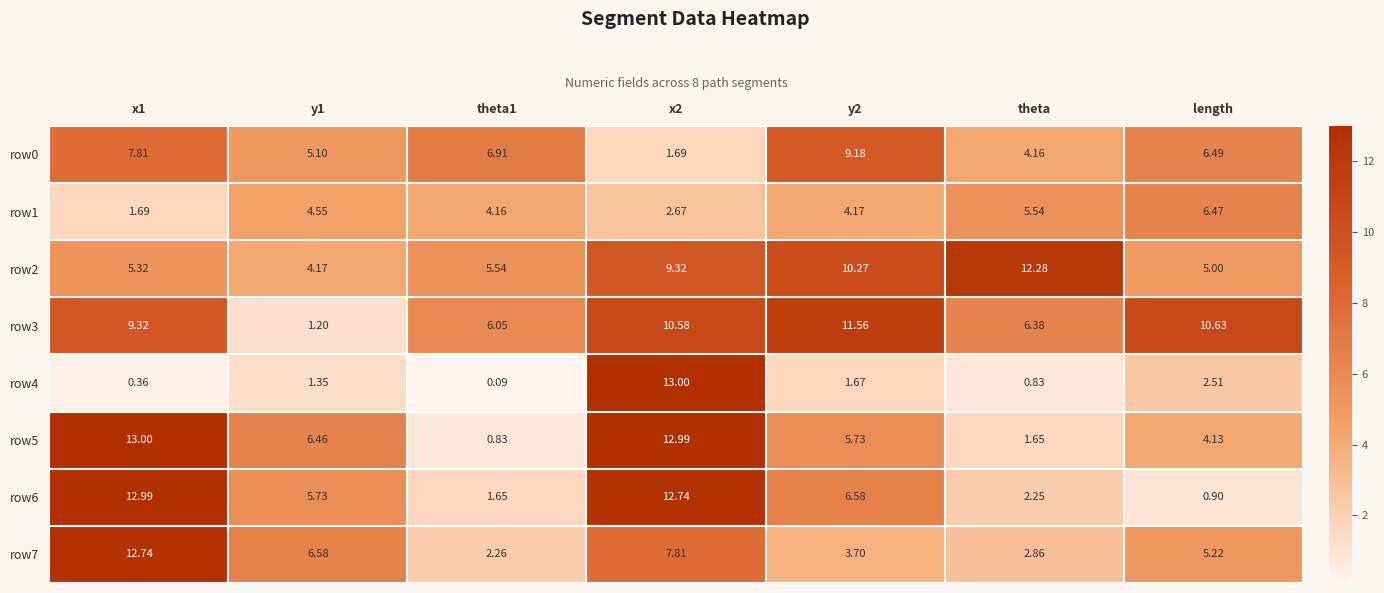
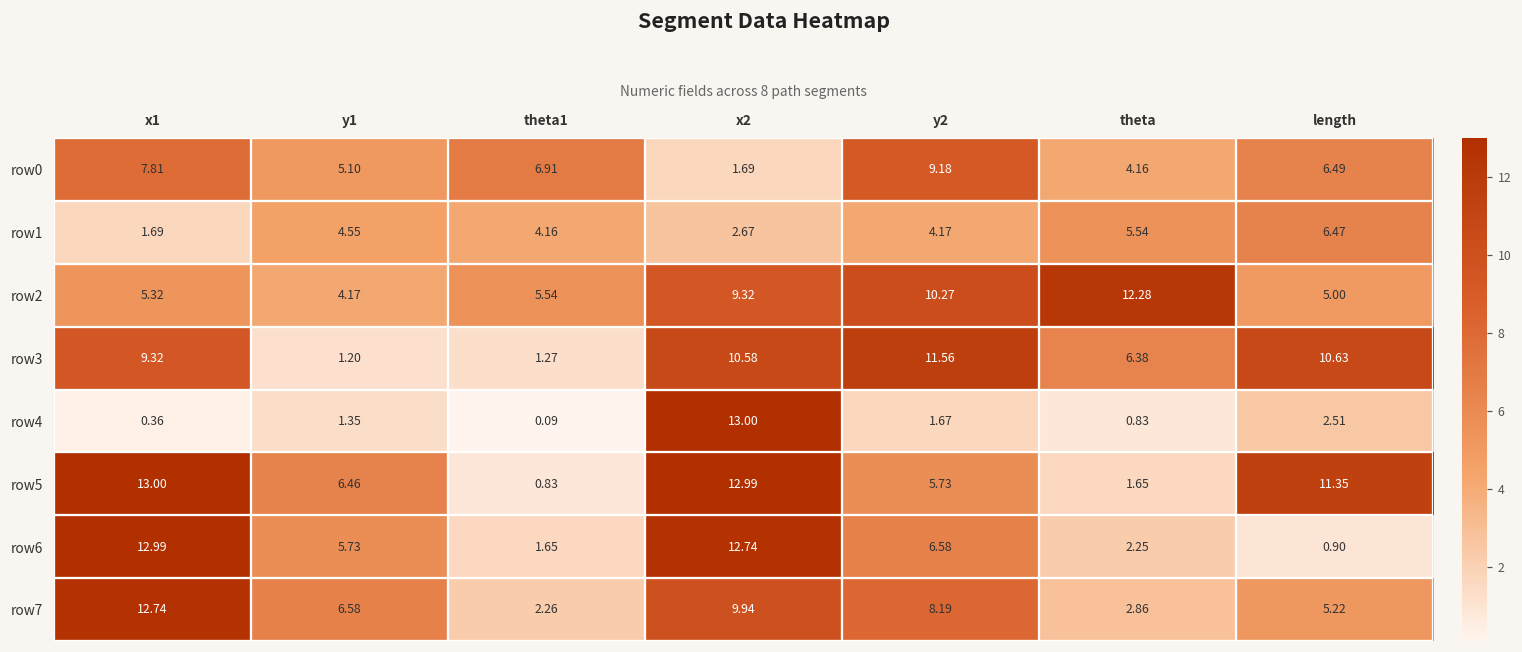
  {
    "row0": {
      "x1": 7.81,
      "y1": 5.10,
      "theta1": 6.91,
      "x2": 1.69,
      "y2": 9.18,
      "theta": 4.16,
      "length": 6.49
    },
    "row1": {
      "x1": 1.69,
      "y1": 4.55,
      "theta1": 4.16,
      "x2": 2.67,
      "y2": 4.17,
      "theta": 5.54,
      "length": 6.47
    },
    "row2": {
      "x1": 5.32,
      "y1": 4.17,
      "theta1": 5.54,
      "x2": 9.32,
      "y2": 10.27,
      "theta": 12.28,
      "length": 5.00
    },
    "row3": {
      "x1": 9.32,
      "y1": 1.20,
-     "theta1": 6.05,
+     "theta1": 1.27,
      "x2": 10.58,
      "y2": 11.56,
      "theta": 6.38,
      "length": 10.63
    },
    "row4": {
      "x1": 0.36,
      "y1": 1.35,
      "theta1": 0.09,
      "x2": 13.00,
      "y2": 1.67,
      "theta": 0.83,
      "length": 2.51
    },
    "row5": {
      "x1": 13.00,
      "y1": 6.46,
      "theta1": 0.83,
      "x2": 12.99,
      "y2": 5.73,
      "theta": 1.65,
-     "length": 4.13
+     "length": 11.35
    },
    "row6": {
      "x1": 12.99,
      "y1": 5.73,
      "theta1": 1.65,
      "x2": 12.74,
      "y2": 6.58,
      "theta": 2.25,
      "length": 0.90
    },
    "row7": {
      "x1": 12.74,
      "y1": 6.58,
      "theta1": 2.26,
-     "x2": 7.81,
-     "y2": 3.70,
+     "x2": 9.94,
+     "y2": 8.19,
      "theta": 2.86,
      "length": 5.22
    }
  }
